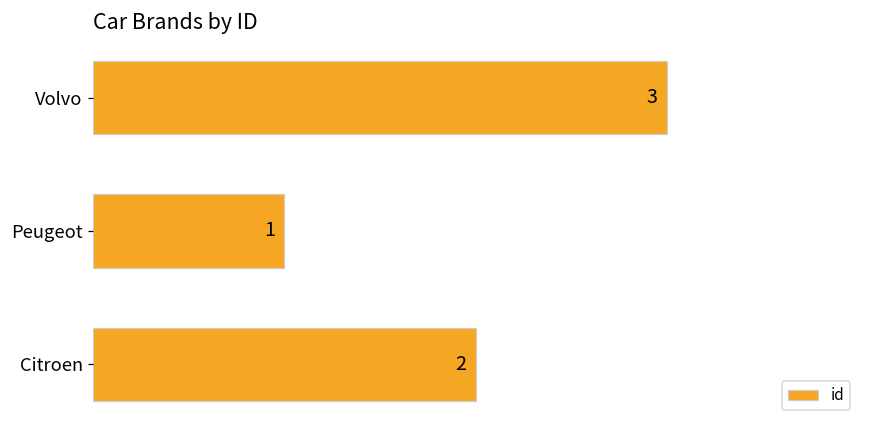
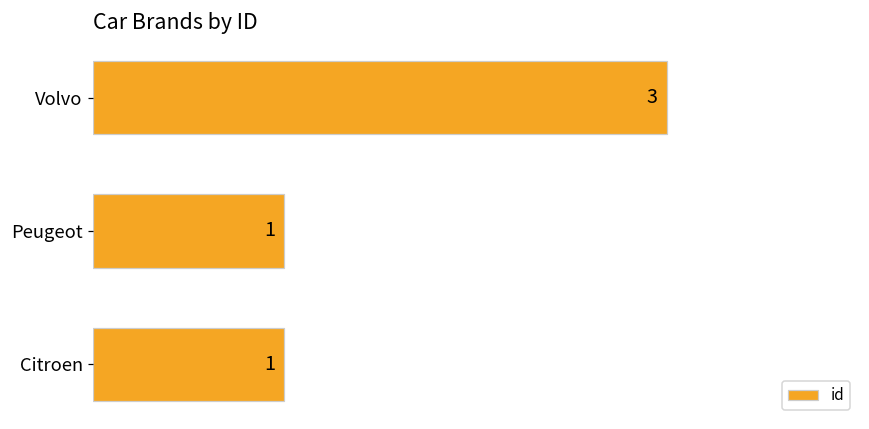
  {
    "Volvo": 3,
    "Peugeot": 1,
-   "Citroen": 2
+   "Citroen": 1
  }
